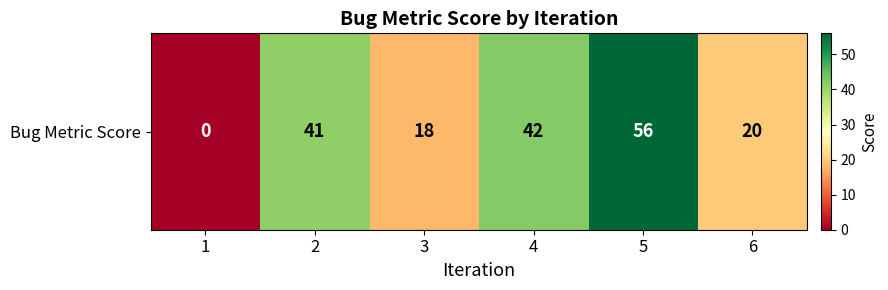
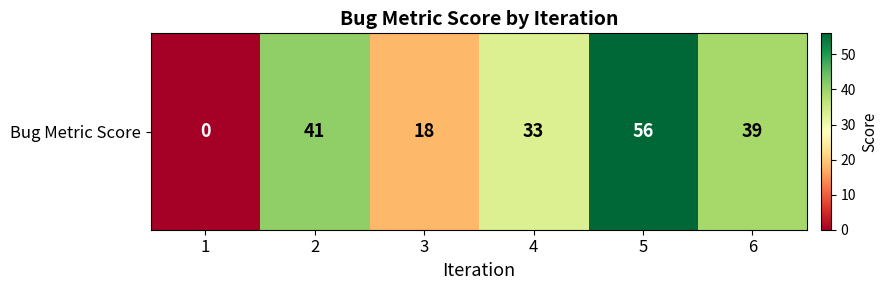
  {
    "Bug Metric Score": {
      "1": 0,
      "2": 41,
      "3": 18,
-     "4": 42,
+     "4": 33,
      "5": 56,
-     "6": 20
+     "6": 39
    }
  }
